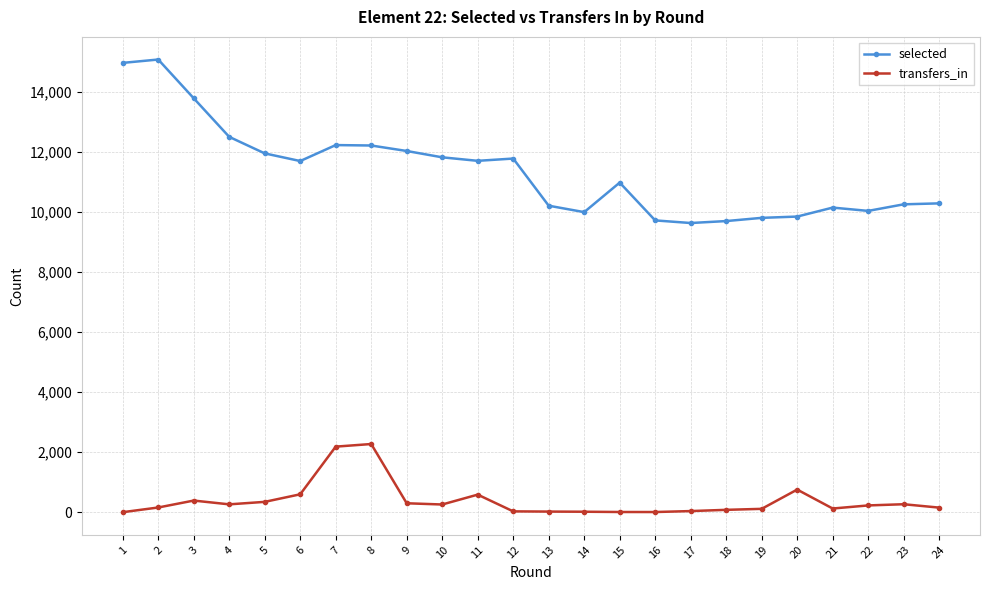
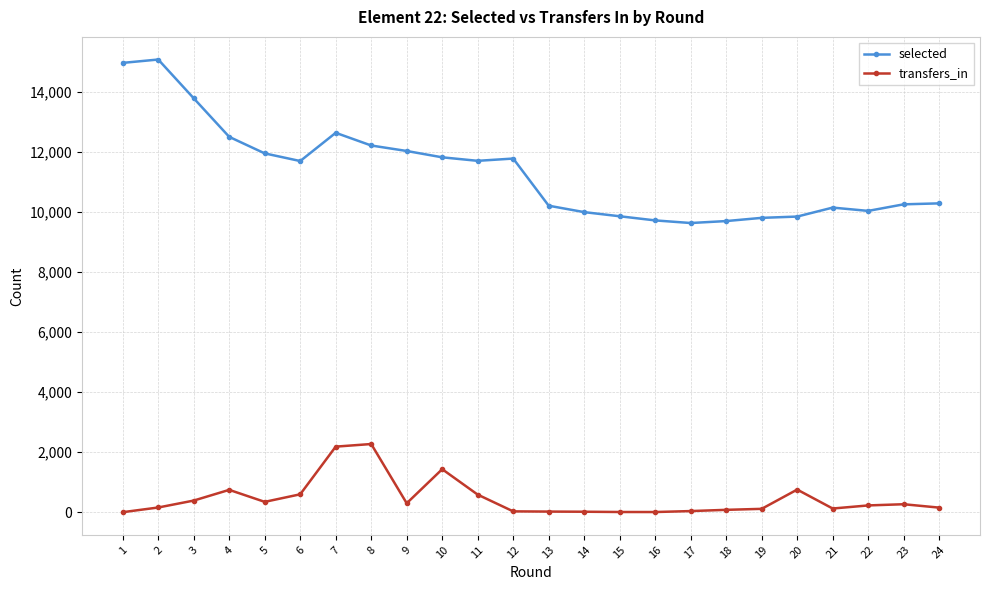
  {
    "selected": {
      "1": "15,000",
      "2": "15,100",
      "3": "13,800",
      "4": "12,500",
      "5": "12,000",
      "6": "11,700",
-     "7": "12,200",
+     "7": "12,600",
      "8": "12,200",
      "9": "12,000",
      "10": "11,800",
      "11": "11,700",
      "12": "11,800",
      "13": "10,200",
      "14": "10,000",
-     "15": "11,000",
+     "15": "9,900",
      "16": "9,700",
      "17": "9,600",
      "18": "9,700",
      "19": "9,800",
      "20": "9,900",
      "21": "10,200",
      "22": "10,000",
      "23": "10,300",
      "24": "10,300"
    },
    "transfers_in": {
      "1": "0",
      "2": "200",
      "3": "400",
-     "4": "300",
+     "4": "700",
      "5": "300",
      "6": "600",
      "7": "2,200",
      "8": "2,300",
      "9": "300",
-     "10": "300",
+     "10": "1,400",
      "11": "600",
      "12": "0",
      "13": "0",
      "14": "0",
      "15": "0",
      "16": "0",
      "17": "0",
      "18": "100",
      "19": "100",
      "20": "800",
      "21": "100",
      "22": "200",
      "23": "300",
      "24": "200"
    }
  }
